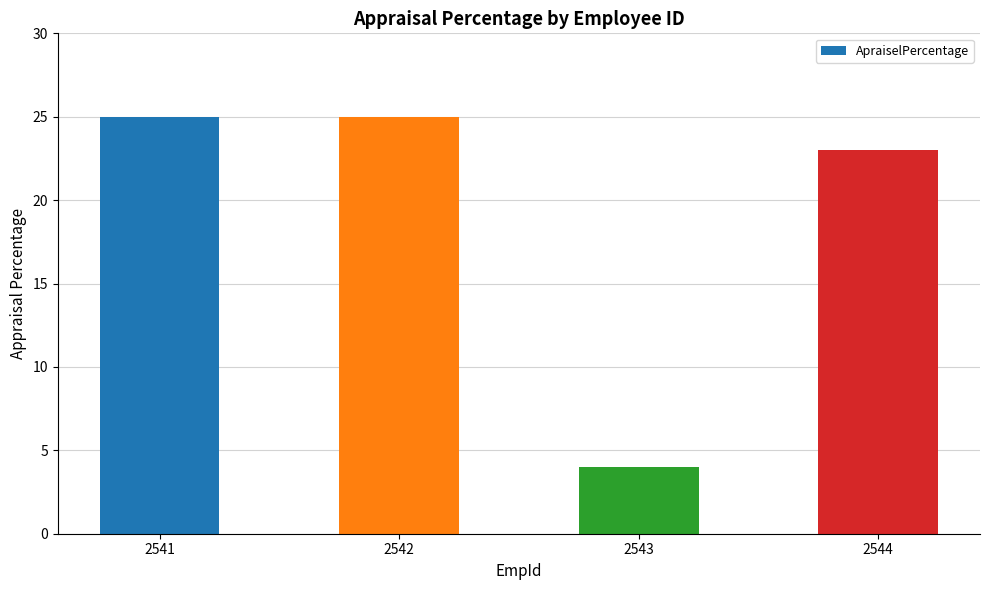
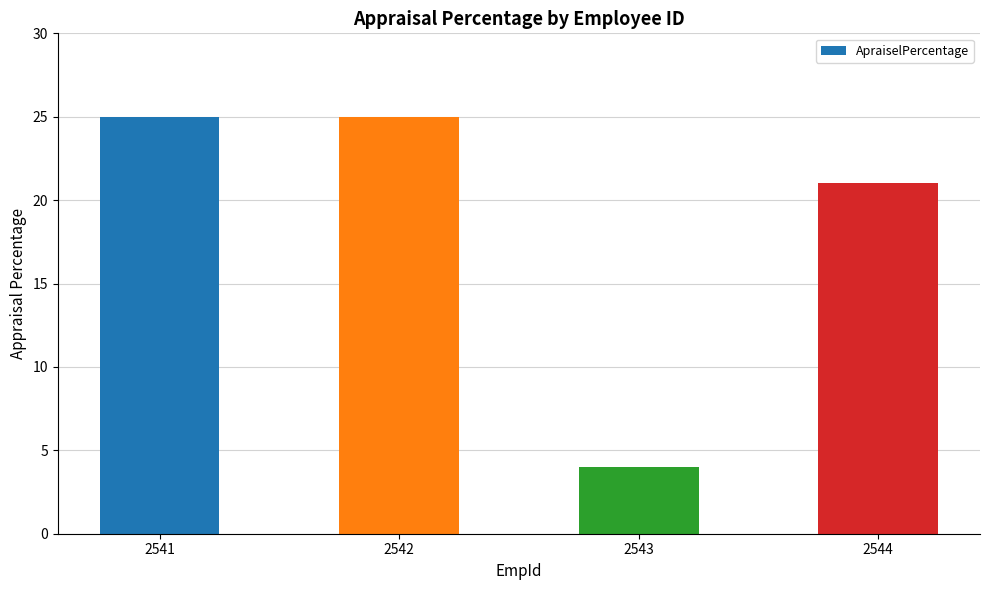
  {
    "2541": 25,
    "2542": 25,
    "2543": 4,
-   "2544": 23
+   "2544": 21
  }
